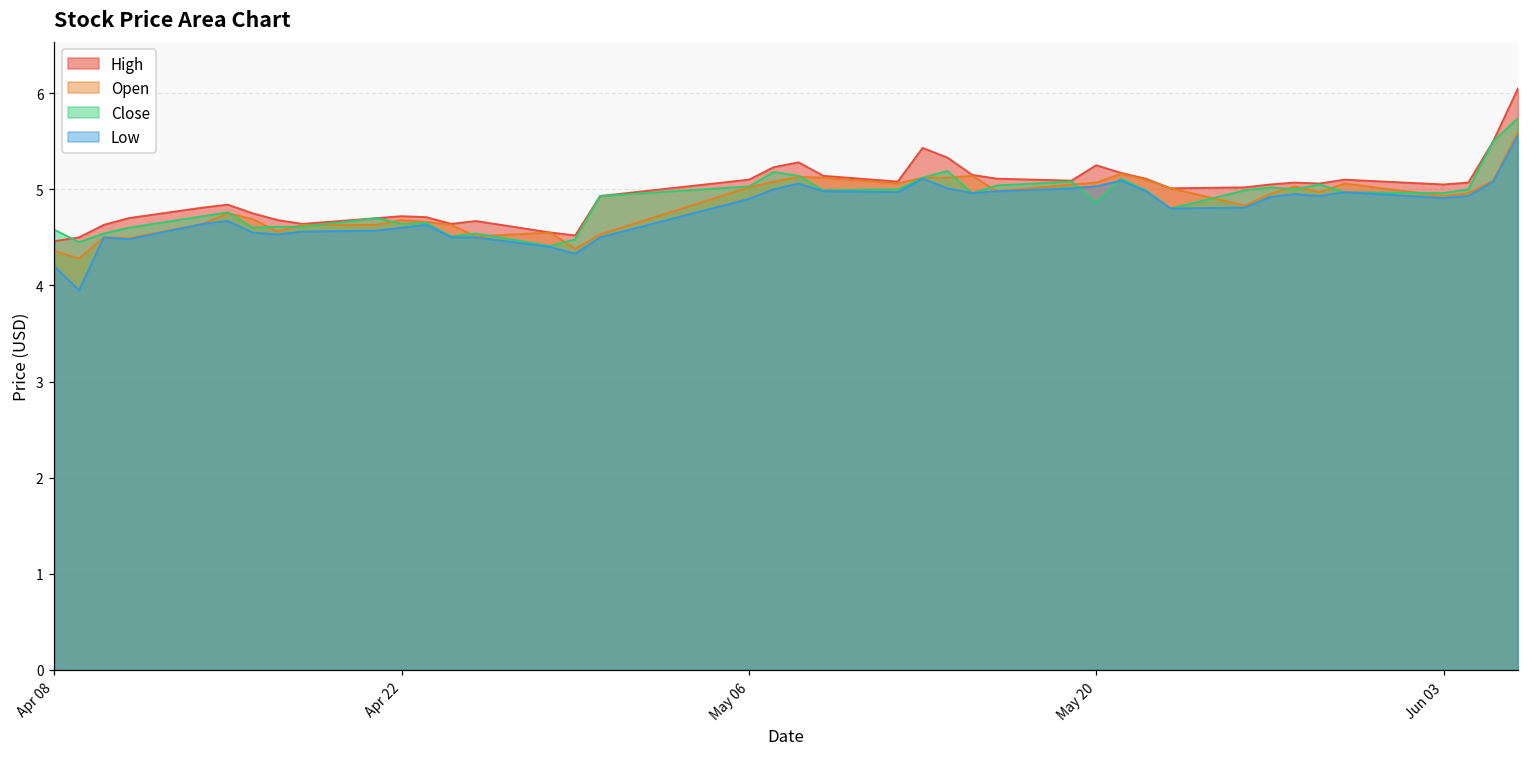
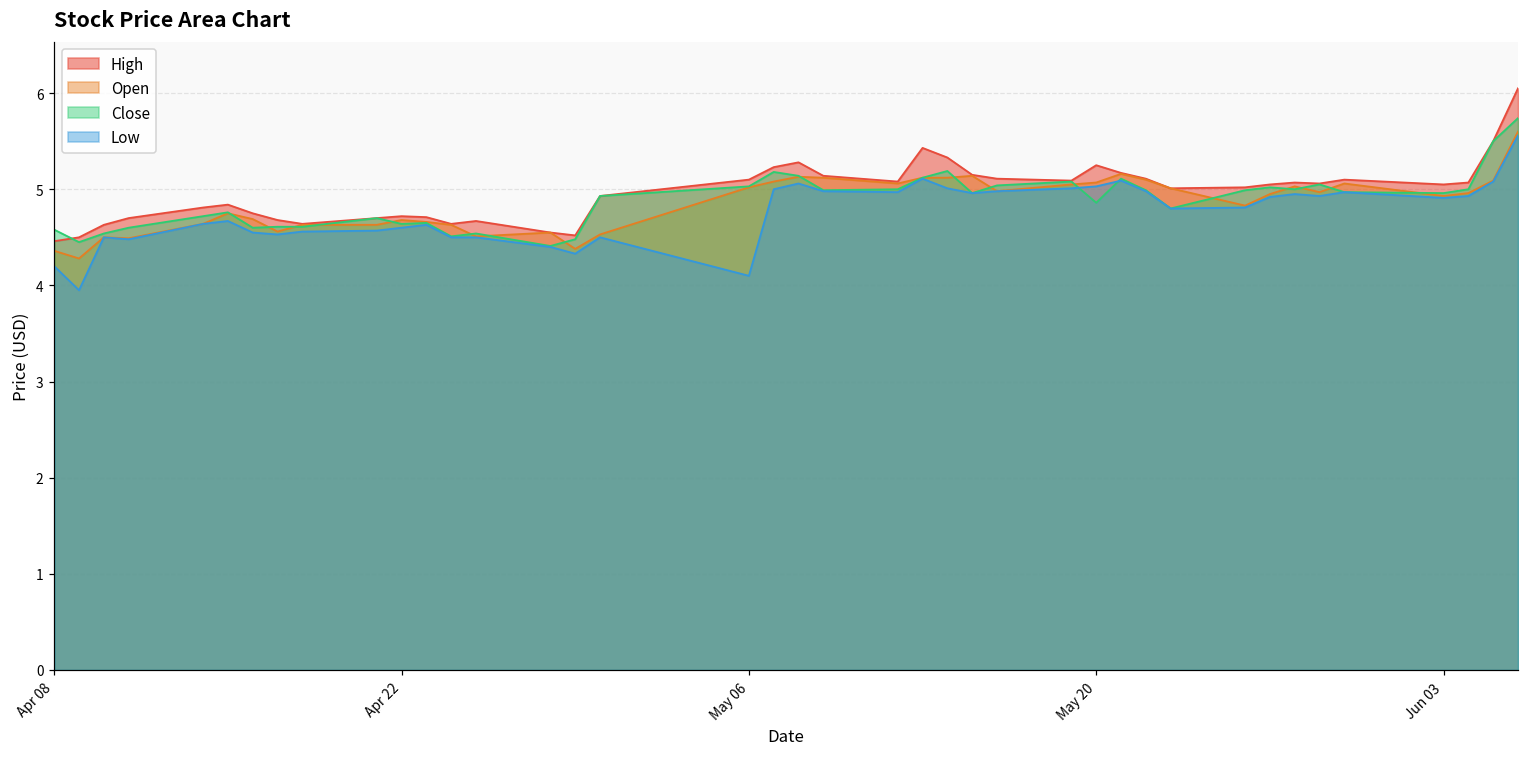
  {
    "Close": {
      "Apr 08": 4.6,
      "Apr 22": 4.6,
      "May 20": 4.9,
      "Jun 03": 5.0
    },
    "Low": {
      "Apr 08": 4.2,
      "Apr 22": 4.6,
-     "May 06": 4.9,
+     "May 06": 4.1,
      "May 20": 5.0
    }
  }
